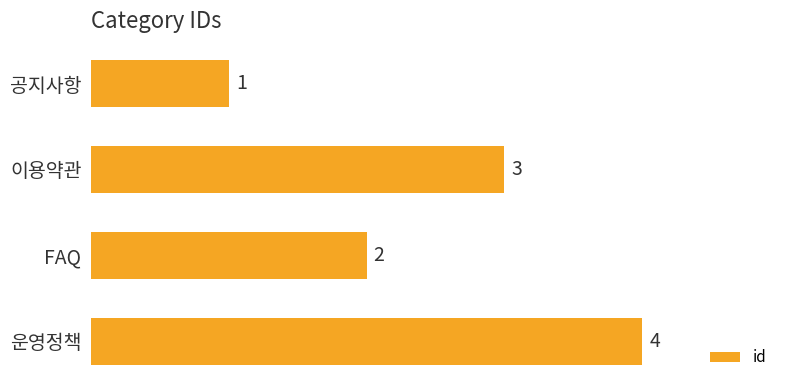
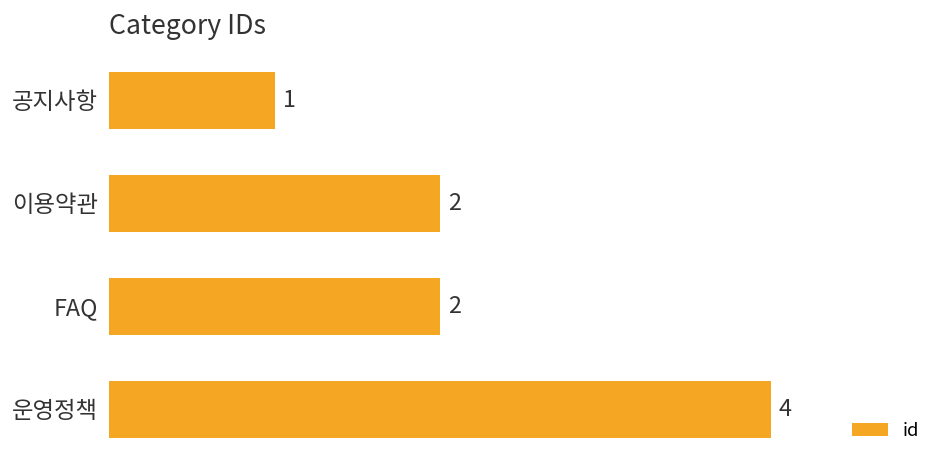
  {
    "공지사항": 1,
-   "이용약관": 3,
+   "이용약관": 2,
    "FAQ": 2,
    "운영정책": 4
  }
